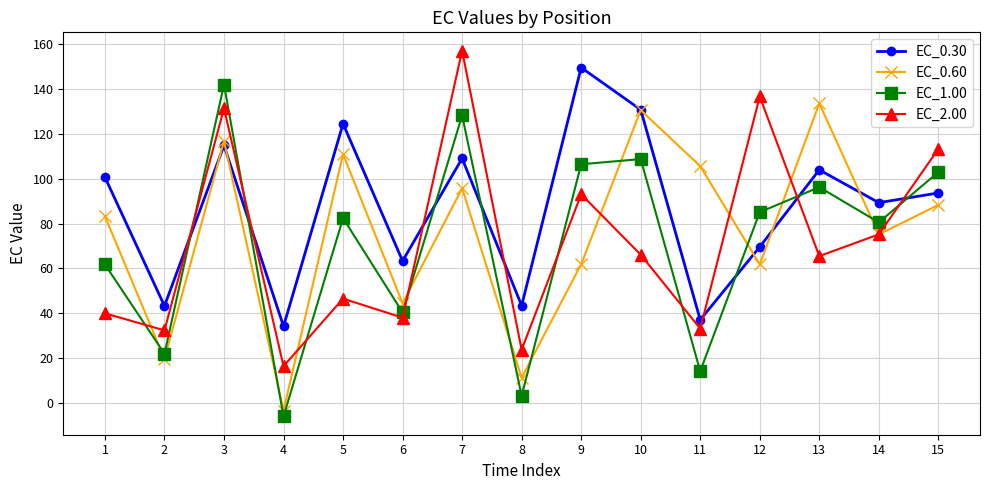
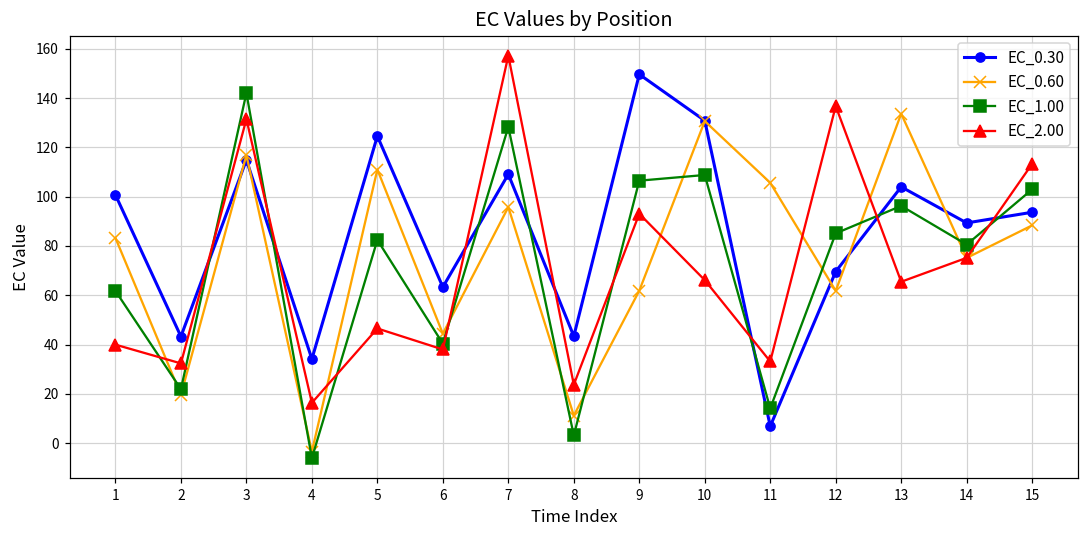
  {
    "EC_0.30": {
      "1": 101,
      "2": 43,
      "3": 115,
      "4": 34,
      "5": 125,
      "6": 63,
      "7": 109,
      "8": 43,
      "9": 150,
-     "11": 37,
+     "11": 7,
      "12": 70,
      "13": 104,
      "14": 89,
      "15": 94
    },
    "EC_0.60": {
      "1": 83,
      "2": 20,
      "3": 117,
      "4": -3,
      "5": 111,
      "6": 44,
      "7": 96,
      "8": 11,
      "9": 62,
      "11": 106,
      "12": 62,
      "13": 134,
      "15": 88
    },
    "EC_1.00": {
      "1": 62,
      "2": 22,
      "3": 142,
      "4": -6,
      "5": 82,
      "6": 40,
      "7": 128,
      "8": 3,
      "9": 107,
      "10": 109,
      "11": 14,
      "12": 85,
      "13": 96,
      "14": 81,
      "15": 103
    },
    "EC_2.00": {
      "1": 40,
      "2": 32,
      "3": 131,
      "4": 16,
      "5": 47,
      "6": 38,
      "7": 157,
      "8": 24,
      "9": 93,
      "10": 66,
      "11": 33,
      "12": 137,
      "13": 65,
      "15": 113
    }
  }
